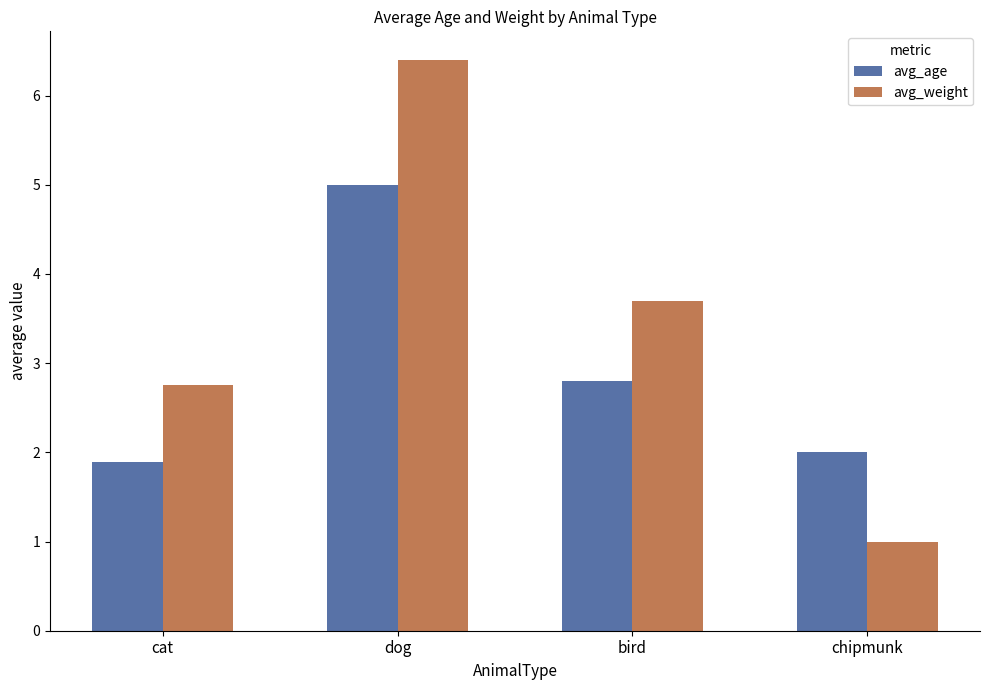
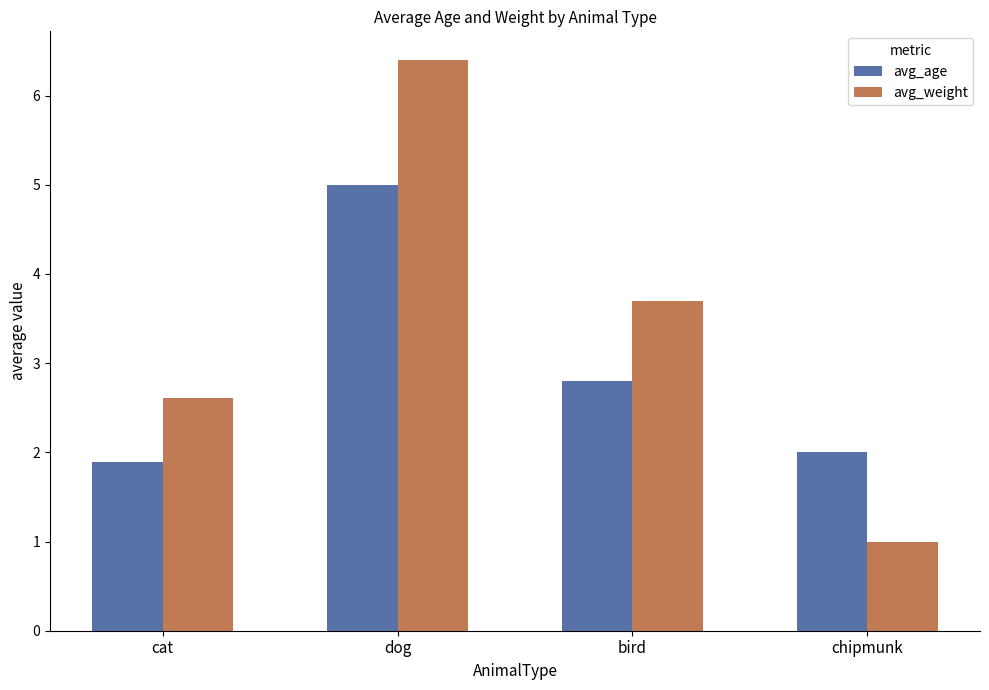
  {
    "avg_age": {
      "cat": 1.9,
      "dog": 5.0,
      "bird": 2.8,
      "chipmunk": 2.0
    },
    "avg_weight": {
-     "cat": 2.8,
+     "cat": 2.6,
      "dog": 6.4,
      "bird": 3.7,
      "chipmunk": 1.0
    }
  }
